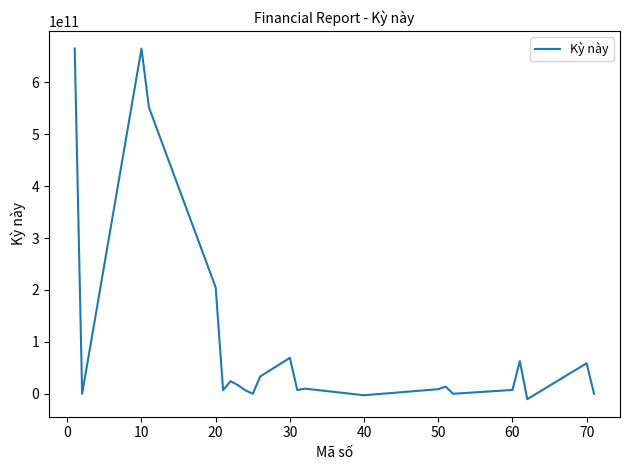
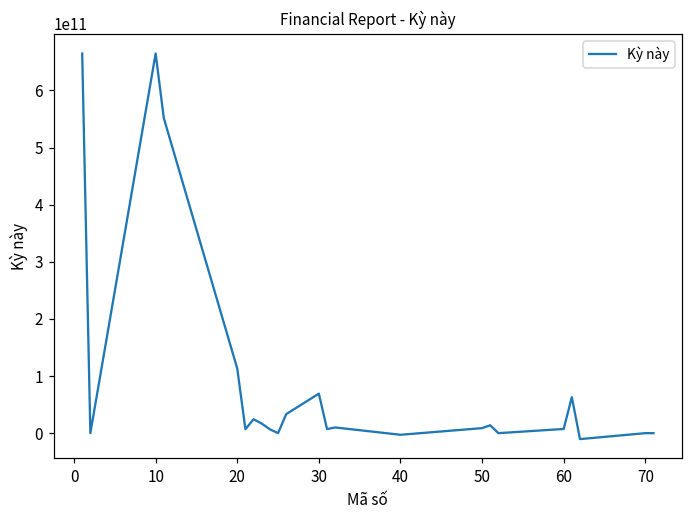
  {
    "10": 660000000000,
-   "20": 200000000000,
+   "20": 110000000000,
    "30": 70000000000,
    "40": 0,
    "50": 10000000000,
    "60": 10000000000,
-   "70": 60000000000
+   "70": 0
  }
